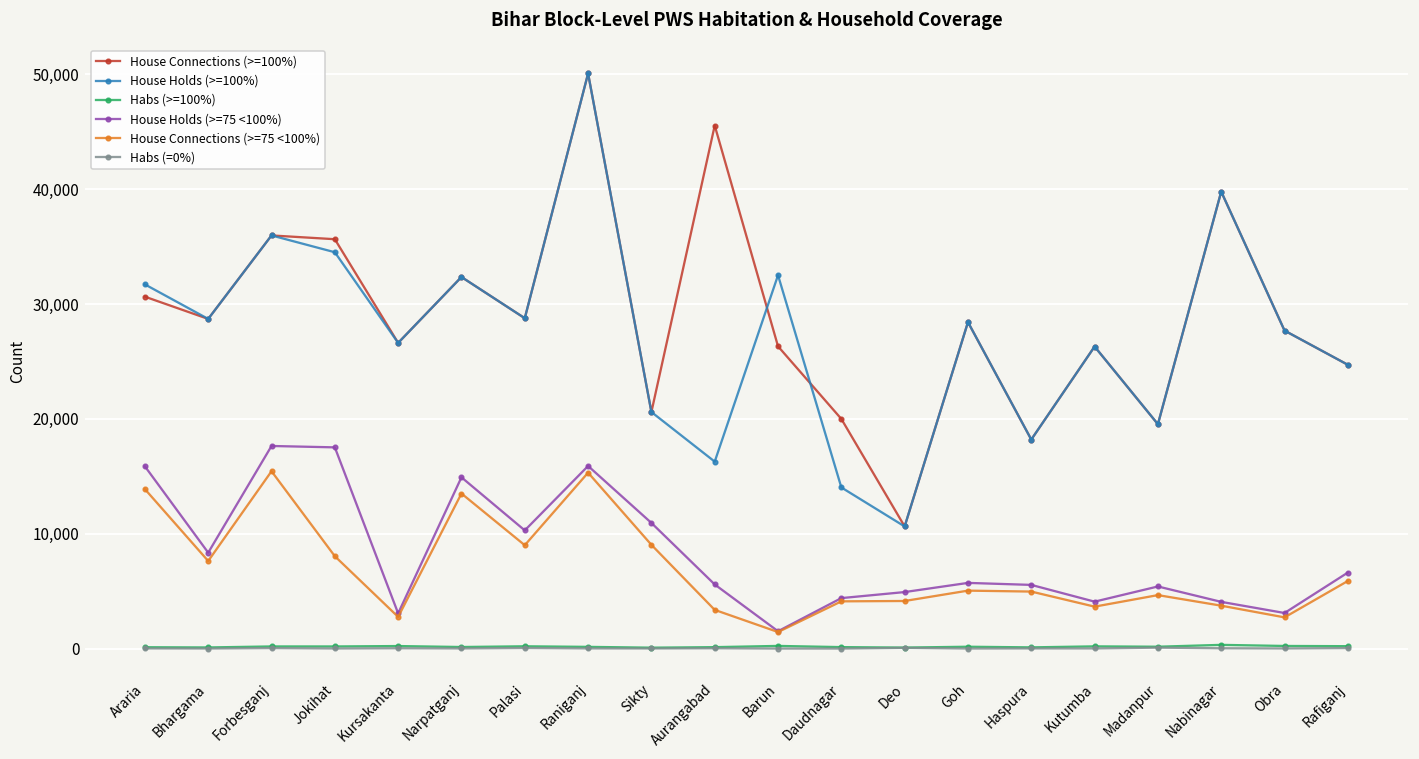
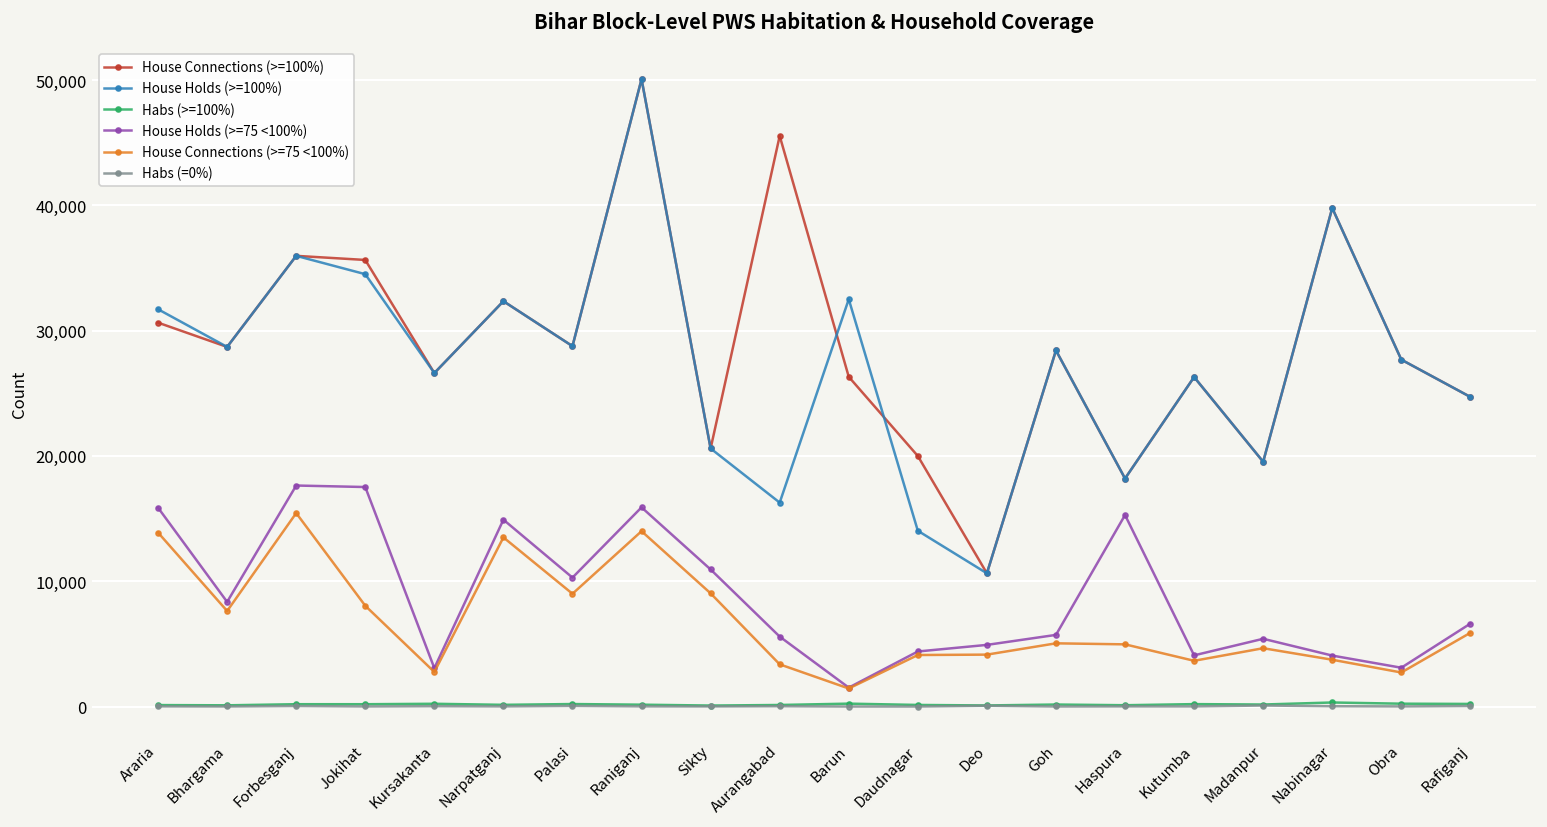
  {
    "House Connections (>=100%)": {
      "Araria": "30,600",
      "Jokihat": "35,600",
      "Aurangabad": "45,500",
      "Barun": "26,300",
      "Daudnagar": "20,000"
    },
    "House Holds (>=100%)": {
      "Araria": "31,700",
      "Jokihat": "34,500",
      "Aurangabad": "16,300",
      "Barun": "32,500",
      "Daudnagar": "14,000"
    },
    "Habs (>=100%)": {
      "Nabinagar": "300"
    },
    "House Holds (>=75 <100%)": {
      "Araria": "15,900",
      "Bhargama": "8,300",
      "Forbesganj": "17,600",
      "Jokihat": "17,500",
      "Kursakanta": "3,100",
      "Narpatganj": "14,900",
      "Palasi": "10,300",
      "Raniganj": "15,900",
      "Sikty": "10,900",
      "Aurangabad": "5,600",
      "Daudnagar": "4,400",
      "Deo": "4,900",
      "Goh": "5,700",
-     "Haspura": "5,500",
+     "Haspura": "15,300",
      "Kutumba": "4,100",
      "Madanpur": "5,400",
      "Nabinagar": "4,100",
      "Obra": "3,100",
      "Rafiganj": "6,600"
    },
    "House Connections (>=75 <100%)": {
      "Araria": "13,900",
      "Bhargama": "7,600",
      "Forbesganj": "15,400",
      "Jokihat": "8,000",
      "Kursakanta": "2,800",
      "Narpatganj": "13,500",
      "Palasi": "9,000",
-     "Raniganj": "15,300",
+     "Raniganj": "14,000",
      "Sikty": "9,000",
      "Aurangabad": "3,400",
      "Daudnagar": "4,100",
      "Deo": "4,100",
      "Goh": "5,000",
      "Haspura": "5,000",
      "Kutumba": "3,700",
      "Madanpur": "4,700",
      "Nabinagar": "3,700",
      "Obra": "2,700",
      "Rafiganj": "5,900"
    },
    "Habs (=0%)": {
      "Nabinagar": "0"
    }
  }
